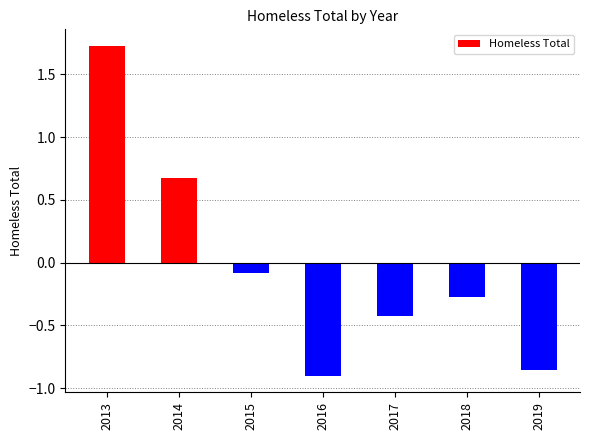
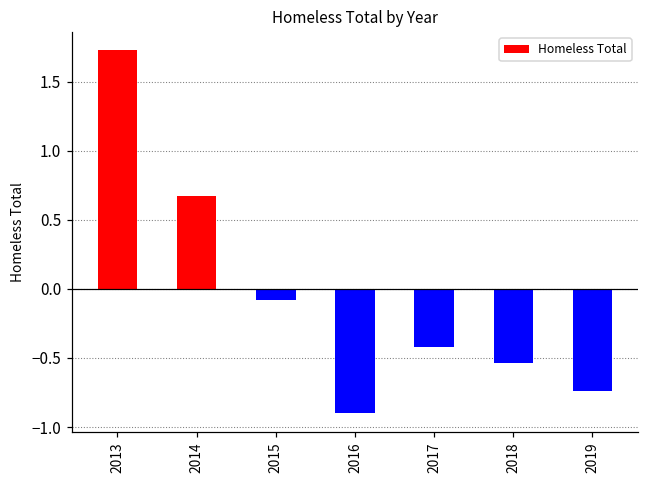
  {
    "2013": 1.73,
    "2014": 0.67,
    "2015": -0.08,
    "2016": -0.90,
    "2017": -0.42,
-   "2018": -0.27,
-   "2019": -0.85
+   "2018": -0.53,
+   "2019": -0.74
  }
